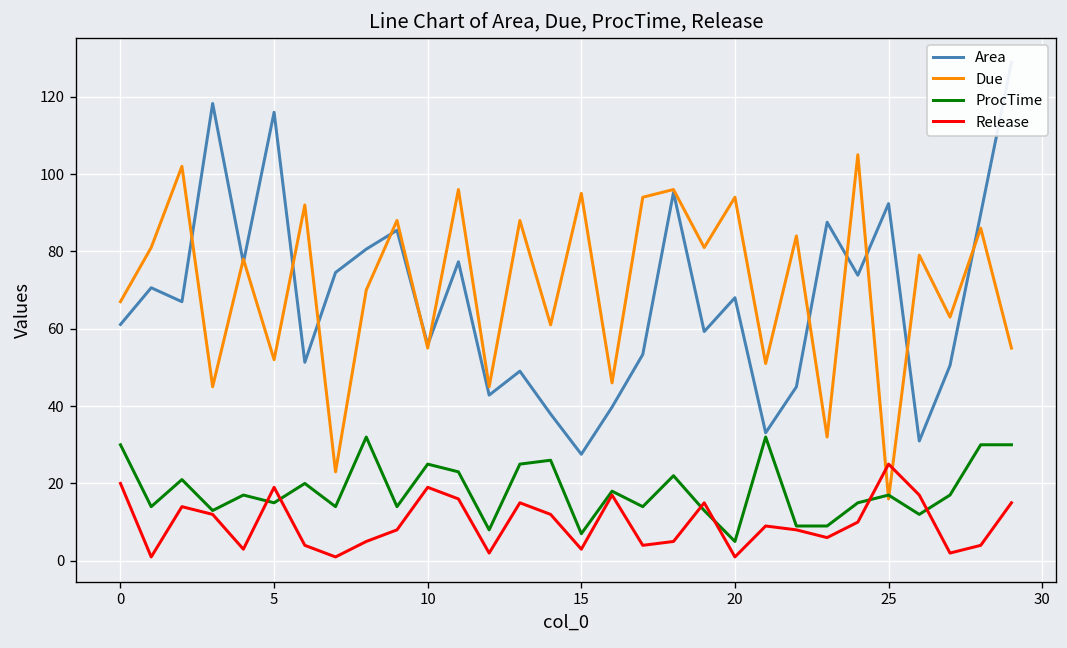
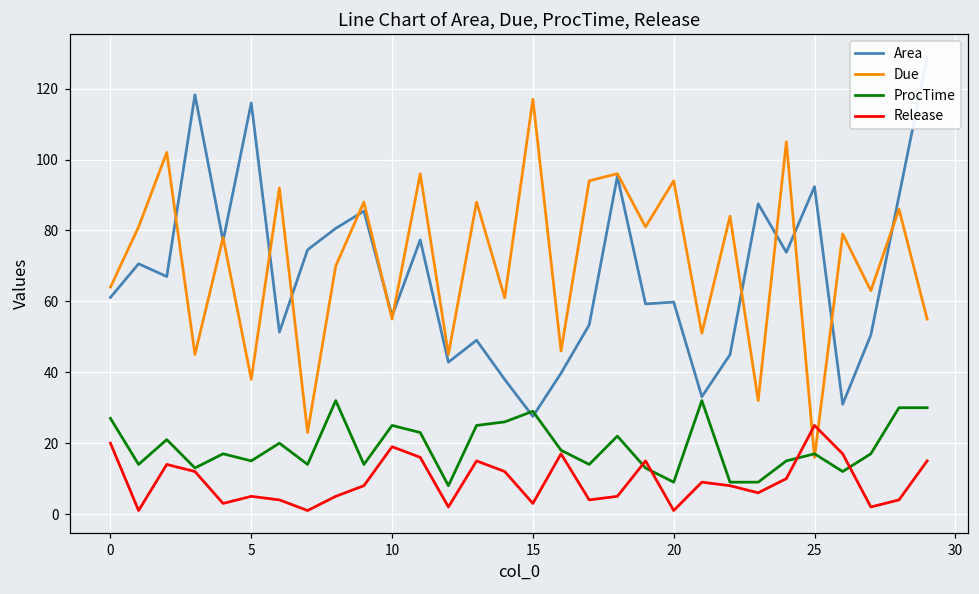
  {
    "Area": {
      "0": 61,
      "5": 116,
      "10": 56,
      "15": 28,
-     "20": 68,
+     "20": 60,
      "25": 92
    },
    "Due": {
-     "0": 67,
-     "5": 52,
+     "0": 64,
+     "5": 38,
      "10": 55,
-     "15": 95,
+     "15": 117,
      "20": 94,
      "25": 16
    },
    "ProcTime": {
-     "0": 30,
+     "0": 27,
      "5": 15,
      "10": 25,
-     "15": 7,
-     "20": 5,
+     "15": 29,
+     "20": 9,
      "25": 17
    },
    "Release": {
      "0": 20,
-     "5": 19,
+     "5": 5,
      "10": 19,
      "15": 3,
      "20": 1,
      "25": 25
    }
  }
